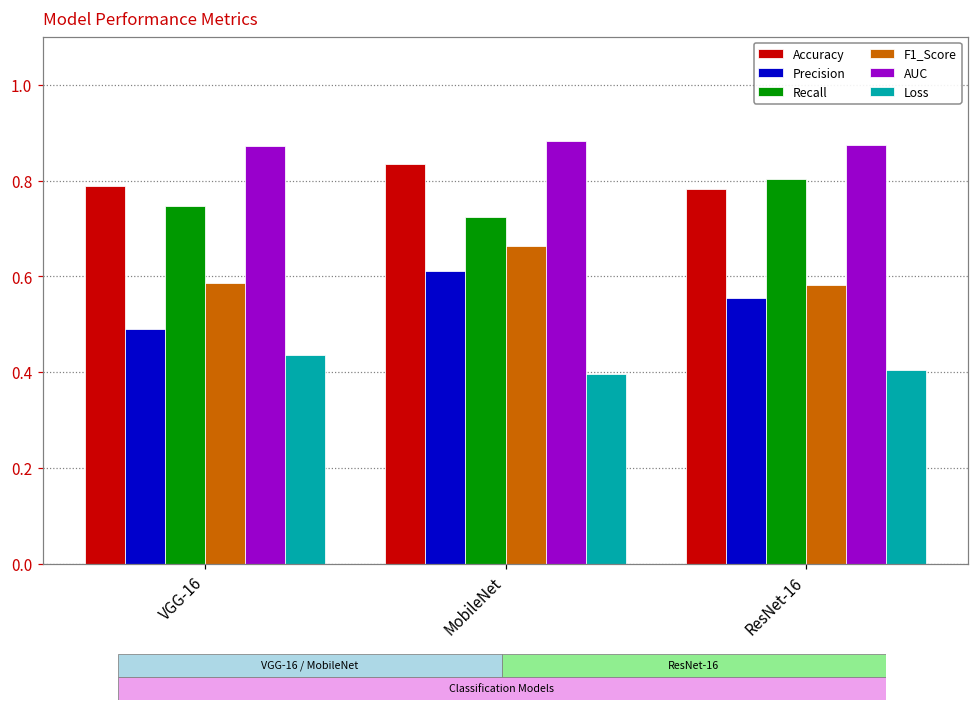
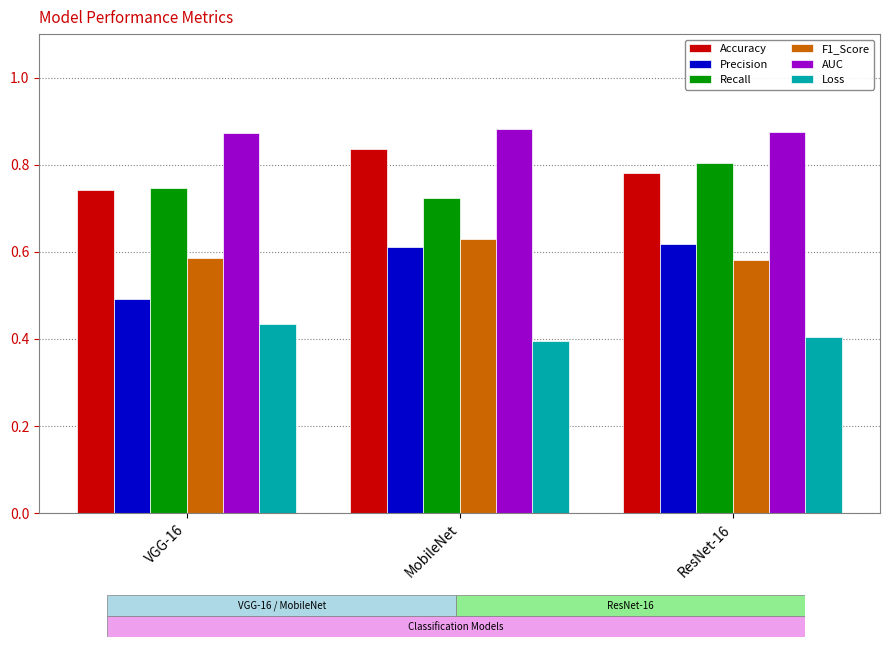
  {
    "Accuracy": {
-     "VGG-16": 0.79,
+     "VGG-16": 0.74,
      "MobileNet": 0.84,
      "ResNet-16": 0.78
    },
    "Precision": {
      "VGG-16": 0.49,
      "MobileNet": 0.61,
-     "ResNet-16": 0.56
+     "ResNet-16": 0.62
    },
    "Recall": {
      "VGG-16": 0.75,
      "MobileNet": 0.72,
      "ResNet-16": 0.80
    },
    "F1_Score": {
      "VGG-16": 0.59,
-     "MobileNet": 0.66,
+     "MobileNet": 0.63,
      "ResNet-16": 0.58
    },
    "AUC": {
      "VGG-16": 0.87,
      "MobileNet": 0.88,
      "ResNet-16": 0.88
    },
    "Loss": {
      "VGG-16": 0.44,
      "MobileNet": 0.40,
      "ResNet-16": 0.41
    }
  }
